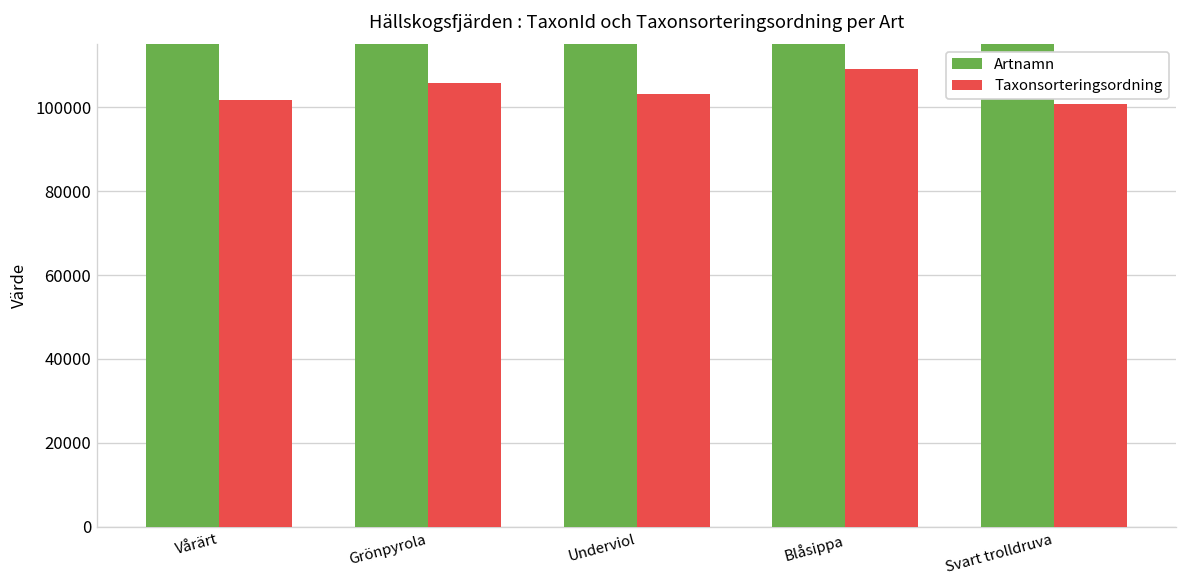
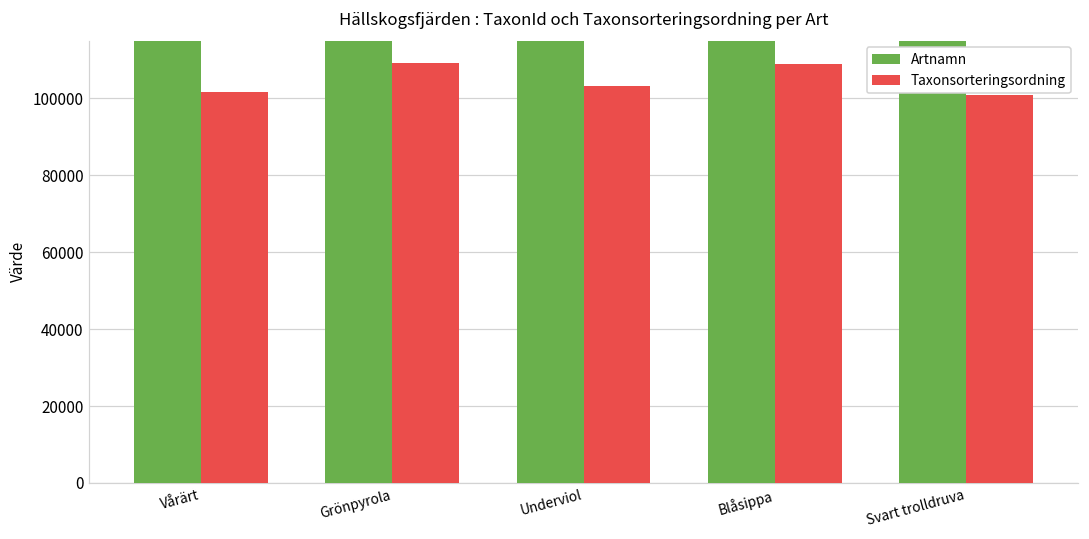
  {
    "Taxonsorteringsordning": {
      "Vårärt": 102000,
-     "Grönpyrola": 106000,
+     "Grönpyrola": 109000,
      "Underviol": 103000,
      "Blåsippa": 109000,
      "Svart trolldruva": 101000
    }
  }
